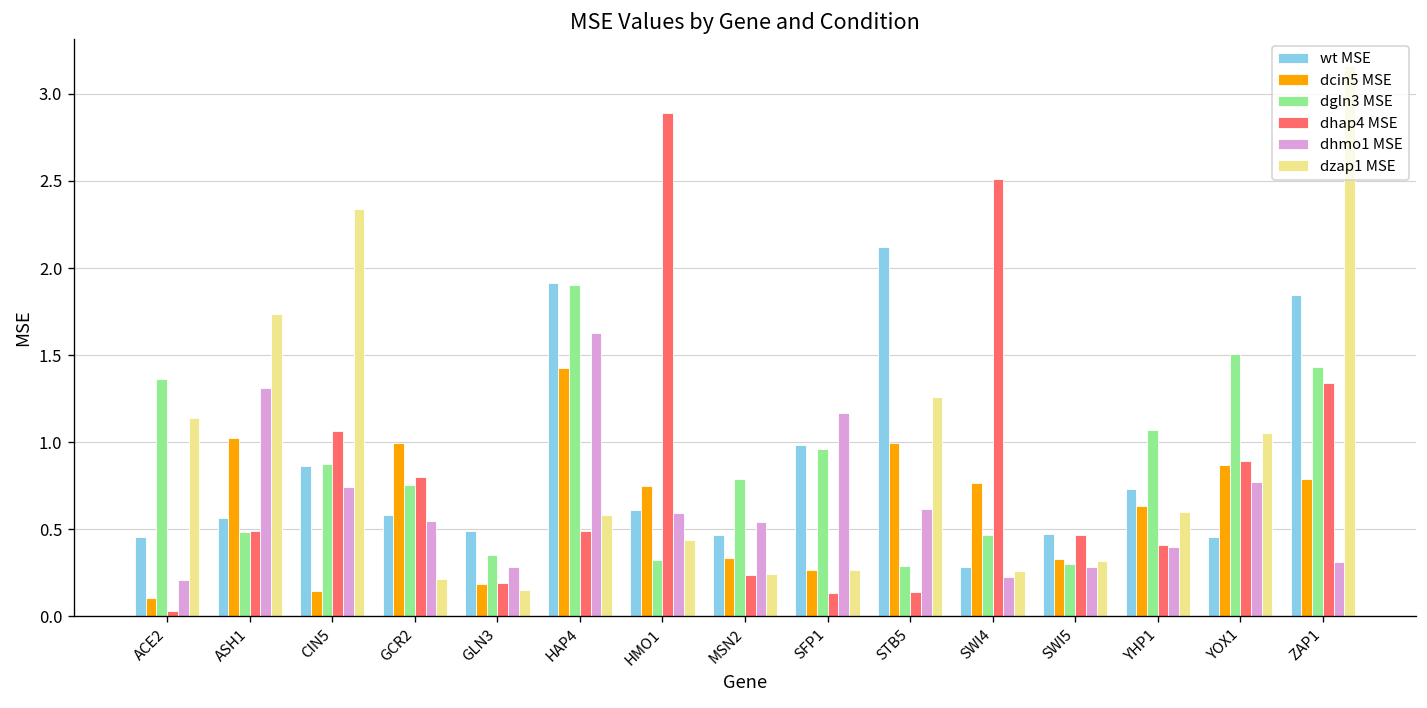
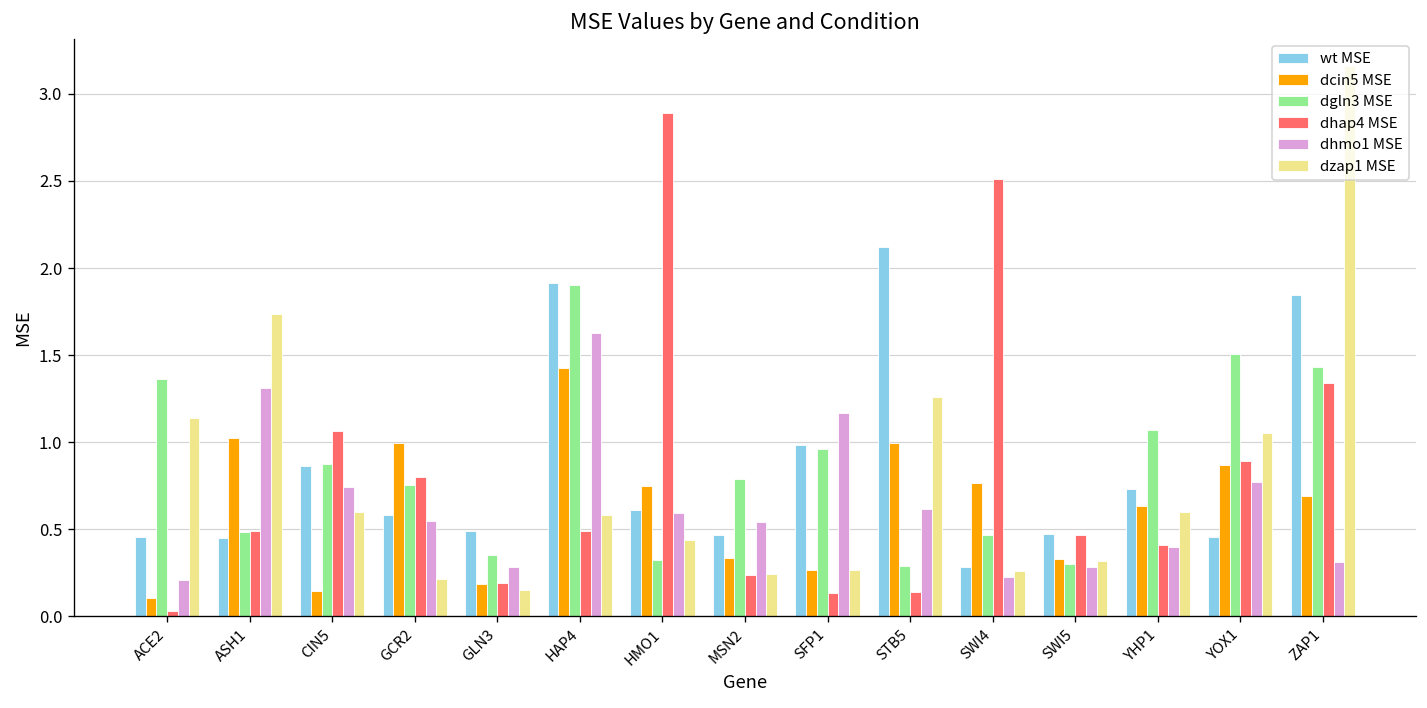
  {
    "wt MSE": {
      "ACE2": 0.46,
-     "ASH1": 0.56,
+     "ASH1": 0.45,
      "CIN5": 0.87,
      "GCR2": 0.58,
      "GLN3": 0.49,
      "HAP4": 1.91,
      "HMO1": 0.61,
      "MSN2": 0.46,
      "SFP1": 0.98,
      "STB5": 2.12,
      "SWI4": 0.28,
      "SWI5": 0.47,
      "YHP1": 0.73,
      "YOX1": 0.45,
      "ZAP1": 1.85
    },
    "dcin5 MSE": {
      "ACE2": 0.10,
      "ASH1": 1.03,
      "CIN5": 0.14,
      "GCR2": 1.00,
      "GLN3": 0.18,
      "HAP4": 1.43,
      "HMO1": 0.75,
      "MSN2": 0.33,
      "SFP1": 0.27,
      "STB5": 1.00,
      "SWI4": 0.77,
      "SWI5": 0.33,
      "YHP1": 0.63,
      "YOX1": 0.87,
-     "ZAP1": 0.79
+     "ZAP1": 0.69
    },
    "dgln3 MSE": {
      "ACE2": 1.36,
      "ASH1": 0.48,
      "CIN5": 0.87,
      "GCR2": 0.76,
      "GLN3": 0.35,
      "HAP4": 1.90,
      "HMO1": 0.32,
      "MSN2": 0.79,
      "SFP1": 0.96,
      "STB5": 0.29,
      "SWI4": 0.46,
      "SWI5": 0.30,
      "YHP1": 1.07,
      "YOX1": 1.51,
      "ZAP1": 1.43
    },
    "dhap4 MSE": {
      "ACE2": 0.03,
      "ASH1": 0.49,
      "CIN5": 1.06,
      "GCR2": 0.80,
      "GLN3": 0.19,
      "HAP4": 0.49,
      "HMO1": 2.89,
      "MSN2": 0.24,
      "SFP1": 0.13,
      "STB5": 0.14,
      "SWI4": 2.51,
      "SWI5": 0.47,
      "YHP1": 0.41,
      "YOX1": 0.89,
      "ZAP1": 1.34
    },
    "dhmo1 MSE": {
      "ACE2": 0.21,
      "ASH1": 1.31,
      "CIN5": 0.74,
      "GCR2": 0.55,
      "GLN3": 0.28,
      "HAP4": 1.63,
      "HMO1": 0.59,
      "MSN2": 0.54,
      "SFP1": 1.17,
      "STB5": 0.61,
      "SWI4": 0.23,
      "SWI5": 0.28,
      "YHP1": 0.40,
      "YOX1": 0.77,
      "ZAP1": 0.31
    },
    "dzap1 MSE": {
      "ACE2": 1.14,
      "ASH1": 1.74,
-     "CIN5": 2.34,
+     "CIN5": 0.60,
      "GCR2": 0.21,
      "GLN3": 0.15,
      "HAP4": 0.58,
      "HMO1": 0.44,
      "MSN2": 0.24,
      "SFP1": 0.27,
      "STB5": 1.26,
      "SWI4": 0.26,
      "SWI5": 0.32,
      "YHP1": 0.60,
      "YOX1": 1.05
    }
  }
